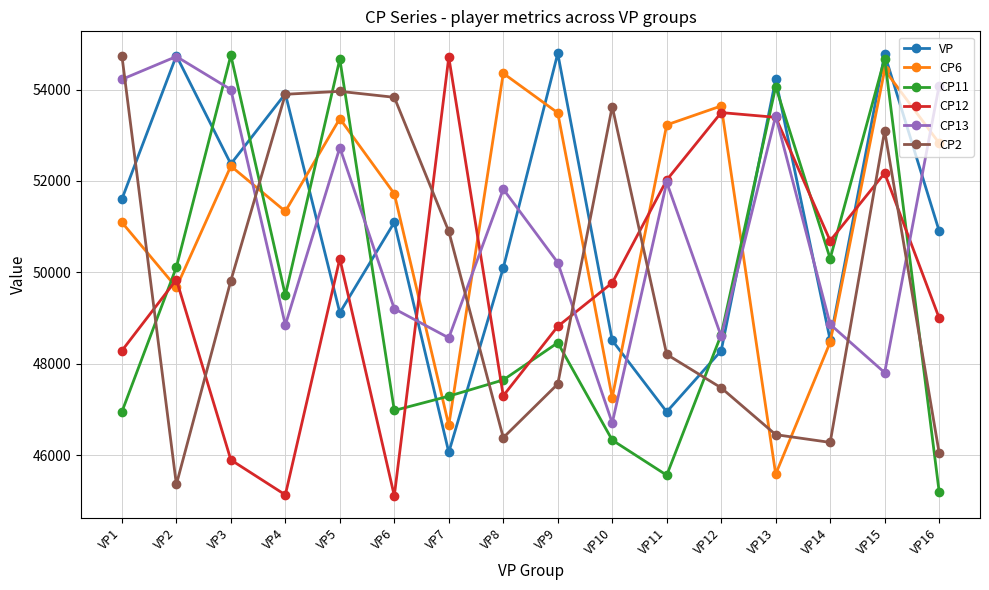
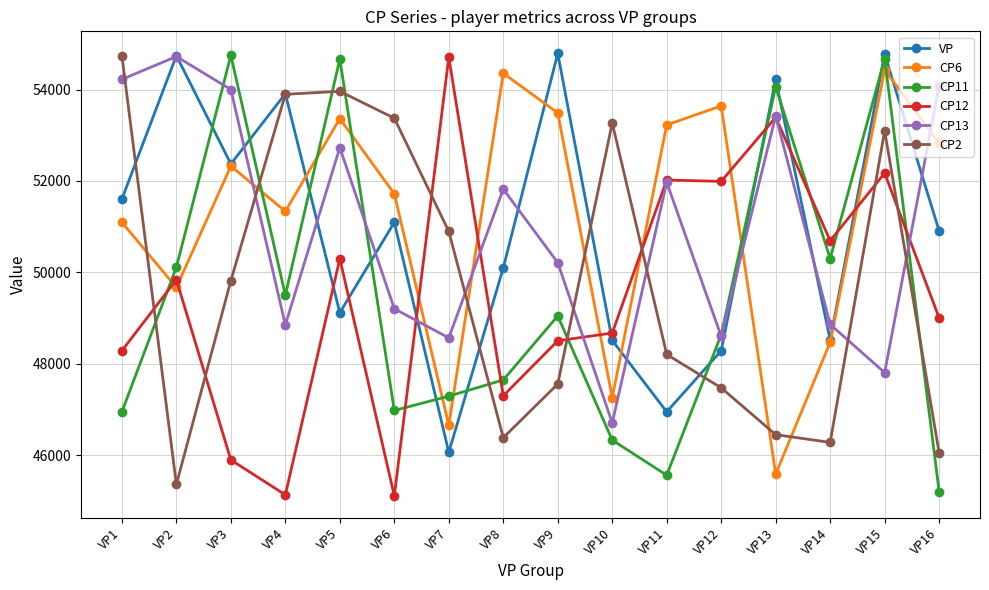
  {
    "VP": {
      "VP1": 51600,
      "VP5": 49100,
      "VP6": 51100,
      "VP7": 46100,
      "VP8": 50100,
      "VP9": 54800,
      "VP10": 48500,
      "VP11": 46900,
      "VP12": 48300,
      "VP13": 54200,
      "VP15": 54800,
      "VP16": 50900
    },
    "CP6": {
      "VP1": 51100,
      "VP2": 49700,
      "VP4": 51300,
      "VP5": 53400,
      "VP6": 51700,
      "VP7": 46700,
      "VP8": 54400,
      "VP9": 53500,
      "VP10": 47300,
      "VP11": 53200,
      "VP12": 53600,
      "VP13": 45600,
      "VP15": 54400
    },
    "CP11": {
      "VP1": 46900,
      "VP2": 50100,
      "VP3": 54700,
      "VP4": 49500,
      "VP5": 54700,
      "VP6": 47000,
      "VP7": 47300,
      "VP8": 47600,
-     "VP9": 48500,
+     "VP9": 49000,
      "VP10": 46300,
      "VP11": 45600,
      "VP13": 54100,
      "VP14": 50300,
      "VP15": 54700,
      "VP16": 45200
    },
    "CP12": {
      "VP1": 48300,
      "VP2": 49800,
      "VP3": 45900,
      "VP4": 45100,
      "VP5": 50300,
      "VP6": 45100,
      "VP7": 54700,
      "VP8": 47300,
-     "VP9": 48800,
-     "VP10": 49800,
-     "VP12": 53500,
+     "VP9": 48500,
+     "VP10": 48700,
+     "VP12": 52000,
      "VP14": 50700,
      "VP15": 52200,
      "VP16": 49000
    },
    "CP13": {
      "VP1": 54200,
      "VP3": 54000,
      "VP4": 48800,
      "VP5": 52700,
      "VP6": 49200,
      "VP7": 48600,
      "VP8": 51800,
      "VP9": 50200,
      "VP10": 46700,
      "VP14": 48900,
      "VP15": 47800
    },
    "CP2": {
      "VP1": 54700,
      "VP2": 45400,
      "VP3": 49800,
      "VP5": 54000,
-     "VP6": 53800,
+     "VP6": 53400,
      "VP7": 50900,
      "VP8": 46400,
      "VP9": 47600,
-     "VP10": 53600,
+     "VP10": 53300,
      "VP11": 48200,
      "VP12": 47500,
      "VP13": 46400,
      "VP14": 46300,
      "VP15": 53100,
      "VP16": 46000
    }
  }
